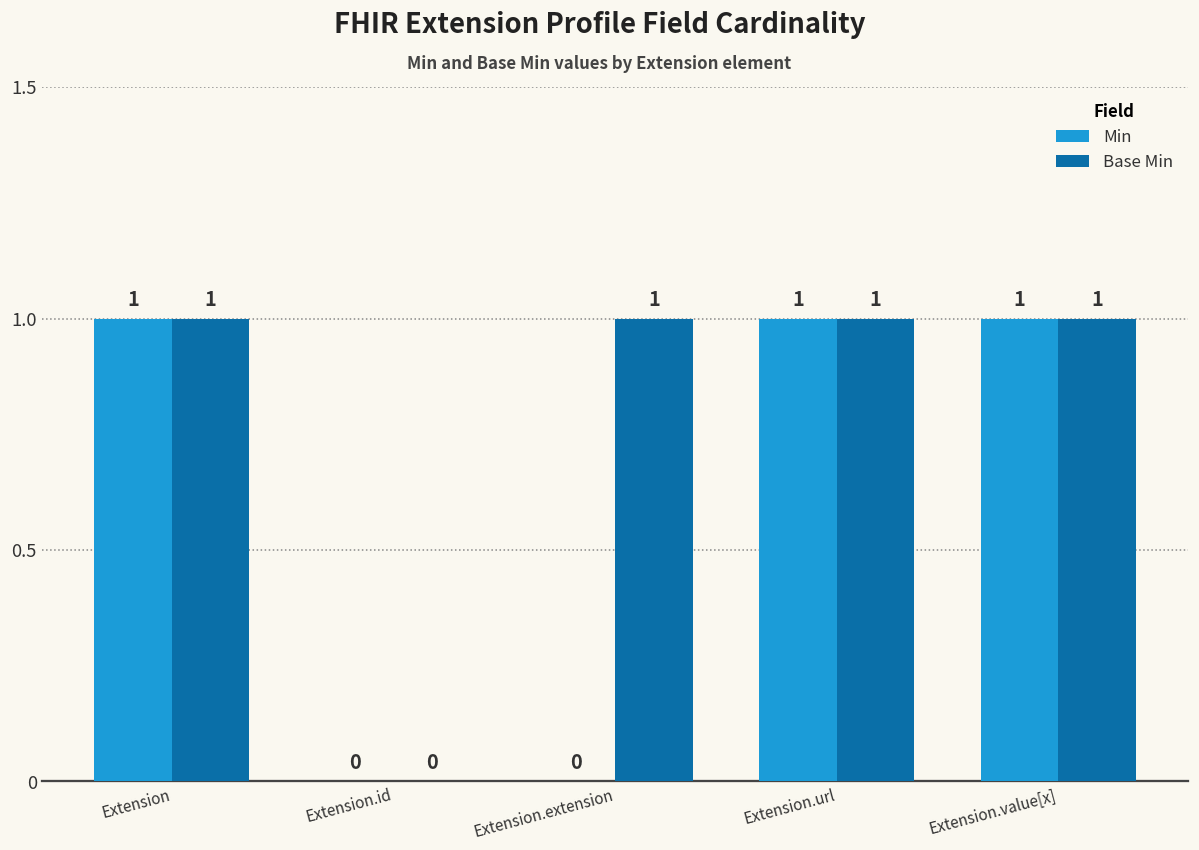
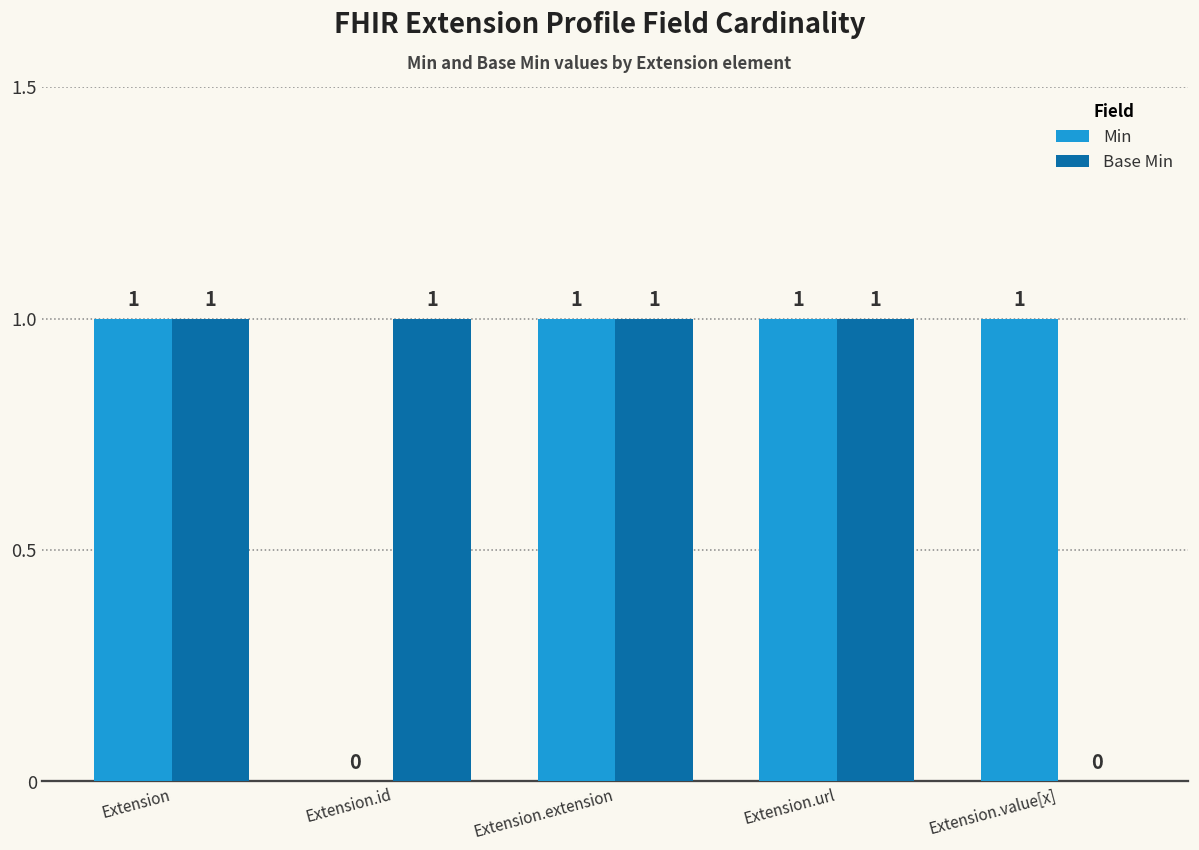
  {
    "Min": {
      "Extension": 1,
      "Extension.id": 0,
-     "Extension.extension": 0,
+     "Extension.extension": 1,
      "Extension.url": 1,
      "Extension.value[x]": 1
    },
    "Base Min": {
      "Extension": 1,
-     "Extension.id": 0,
+     "Extension.id": 1,
      "Extension.extension": 1,
      "Extension.url": 1,
-     "Extension.value[x]": 1
+     "Extension.value[x]": 0
    }
  }
